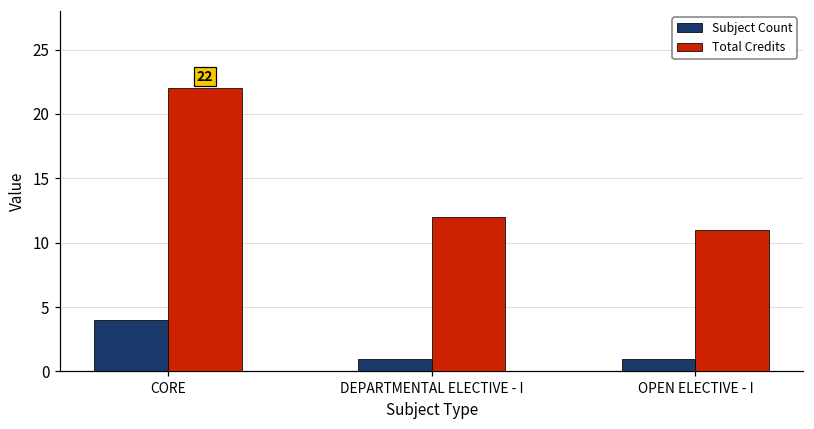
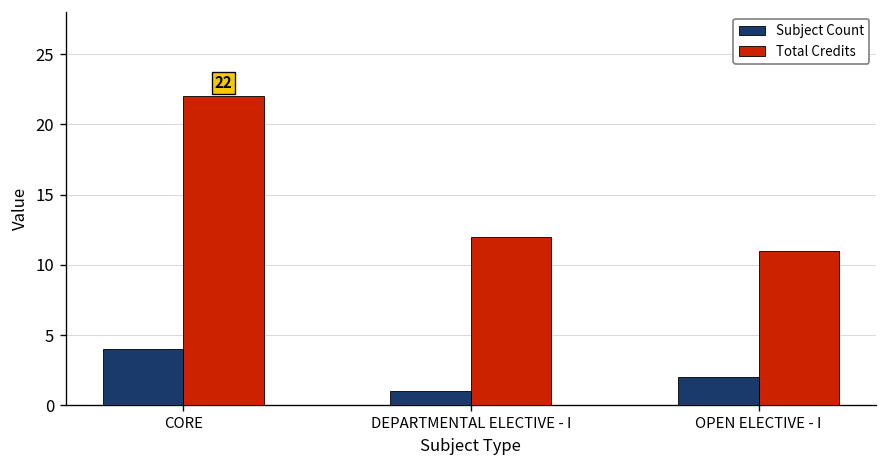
  {
    "Subject Count": {
      "CORE": 4,
      "DEPARTMENTAL ELECTIVE - I": 1,
-     "OPEN ELECTIVE - I": 1
+     "OPEN ELECTIVE - I": 2
    },
    "Total Credits": {
      "DEPARTMENTAL ELECTIVE - I": 12,
      "OPEN ELECTIVE - I": 11
    }
  }
